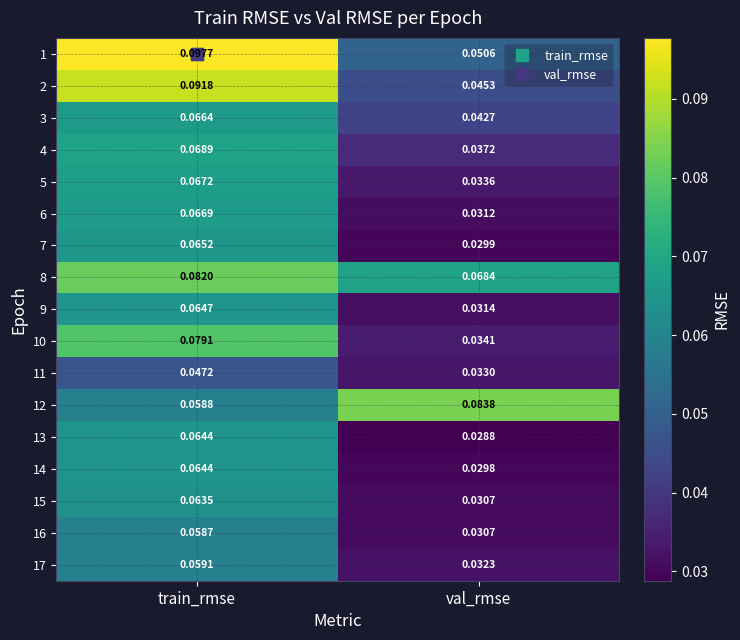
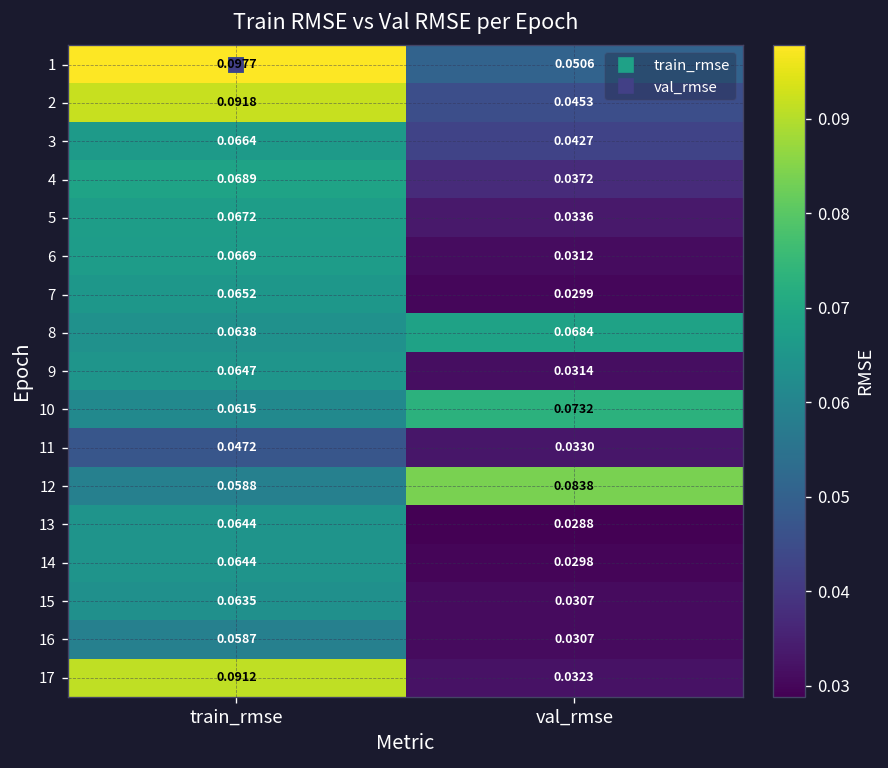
  {
    "1": {
      "val_rmse": 0.0506
    },
    "2": {
      "train_rmse": 0.0918,
      "val_rmse": 0.0453
    },
    "3": {
      "train_rmse": 0.0664,
      "val_rmse": 0.0427
    },
    "4": {
      "train_rmse": 0.0689,
      "val_rmse": 0.0372
    },
    "5": {
      "train_rmse": 0.0672,
      "val_rmse": 0.0336
    },
    "6": {
      "train_rmse": 0.0669,
      "val_rmse": 0.0312
    },
    "7": {
      "train_rmse": 0.0652,
      "val_rmse": 0.0299
    },
    "8": {
-     "train_rmse": 0.0820,
+     "train_rmse": 0.0638,
      "val_rmse": 0.0684
    },
    "9": {
      "train_rmse": 0.0647,
      "val_rmse": 0.0314
    },
    "10": {
-     "train_rmse": 0.0791,
-     "val_rmse": 0.0341
+     "train_rmse": 0.0615,
+     "val_rmse": 0.0732
    },
    "11": {
      "train_rmse": 0.0472,
      "val_rmse": 0.0330
    },
    "12": {
      "train_rmse": 0.0588,
      "val_rmse": 0.0838
    },
    "13": {
      "train_rmse": 0.0644,
      "val_rmse": 0.0288
    },
    "14": {
      "train_rmse": 0.0644,
      "val_rmse": 0.0298
    },
    "15": {
      "train_rmse": 0.0635,
      "val_rmse": 0.0307
    },
    "16": {
      "train_rmse": 0.0587,
      "val_rmse": 0.0307
    },
    "17": {
-     "train_rmse": 0.0591,
+     "train_rmse": 0.0912,
      "val_rmse": 0.0323
    }
  }
